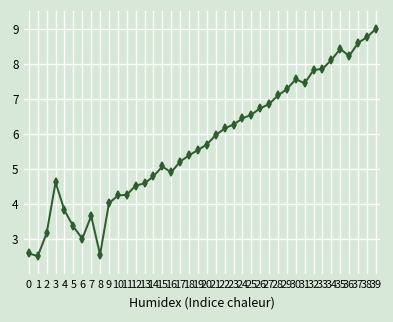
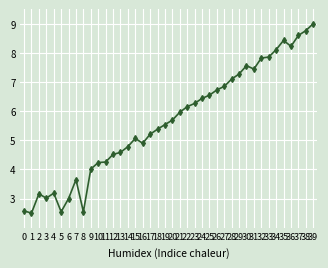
  {
    "0": 2.6,
    "1": 2.5,
    "2": 3.2,
-   "3": 4.6,
-   "4": 3.8,
-   "5": 3.3,
+   "3": 3.0,
+   "4": 3.2,
+   "5": 2.5,
    "6": 3.0,
    "7": 3.6,
    "8": 2.5,
    "9": 4.0
  }
